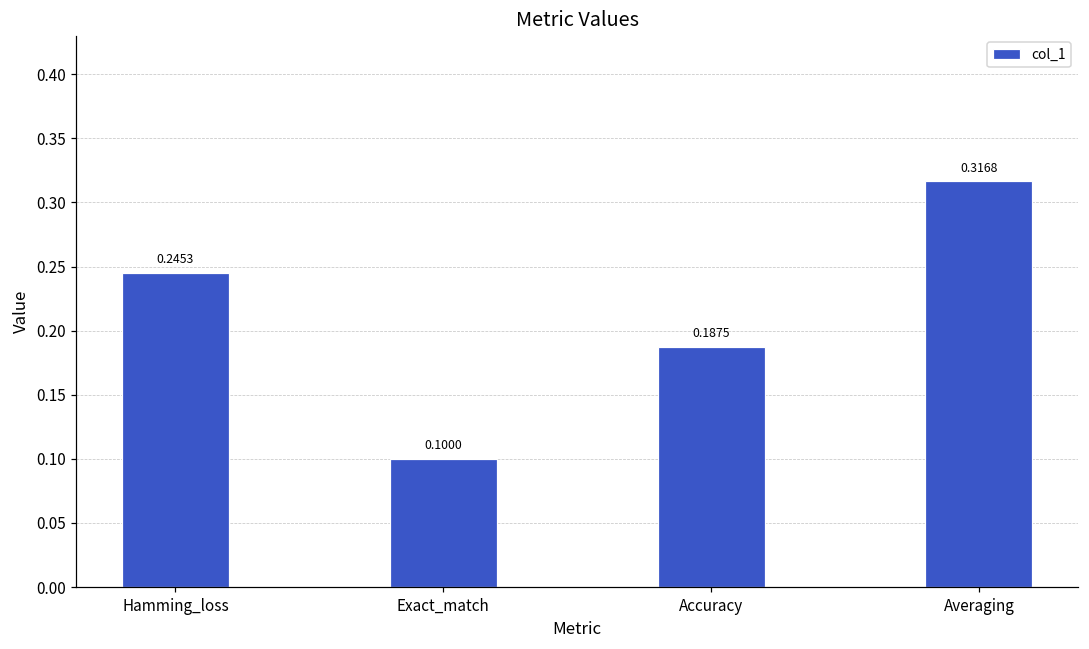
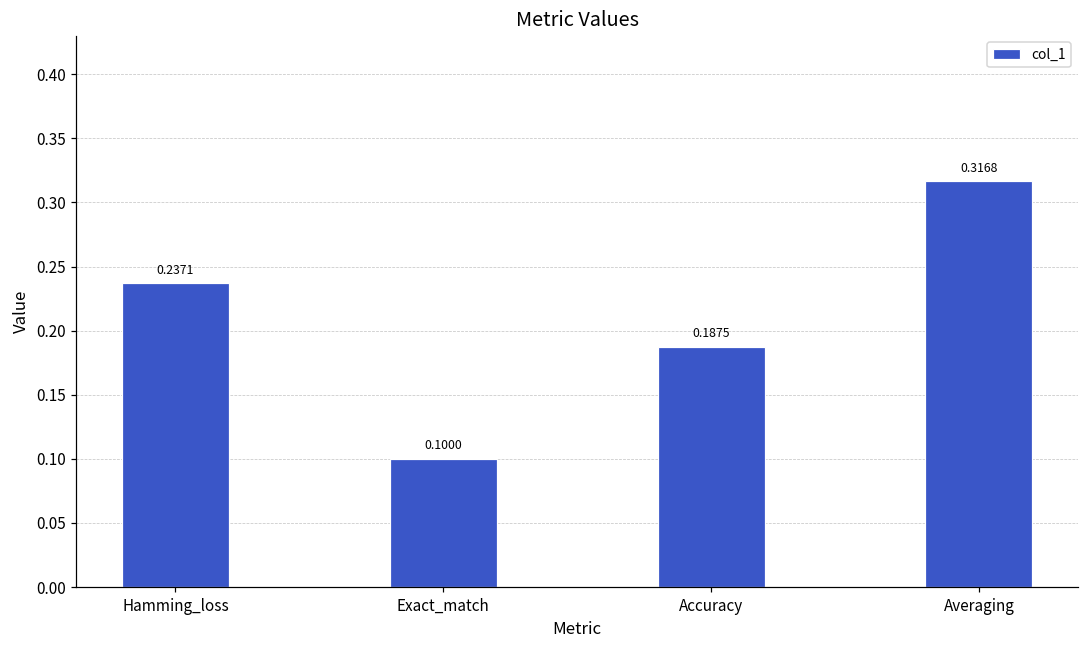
  {
-   "Hamming_loss": 0.2453,
+   "Hamming_loss": 0.2371,
    "Exact_match": 0.1000,
    "Accuracy": 0.1875,
    "Averaging": 0.3168
  }
